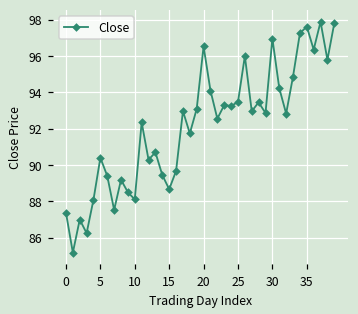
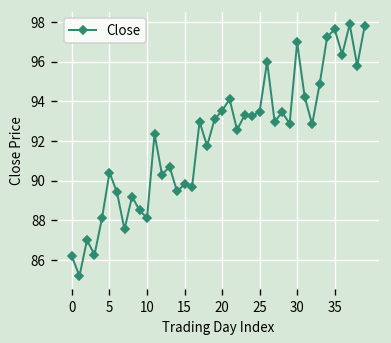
  {
-   "0": 87.4,
+   "0": 86.2,
    "5": 90.4,
    "10": 88.1,
-   "15": 88.7,
-   "20": 96.5,
+   "15": 89.8,
+   "20": 93.5,
    "25": 93.5,
    "30": 97.0,
    "35": 97.6
  }
